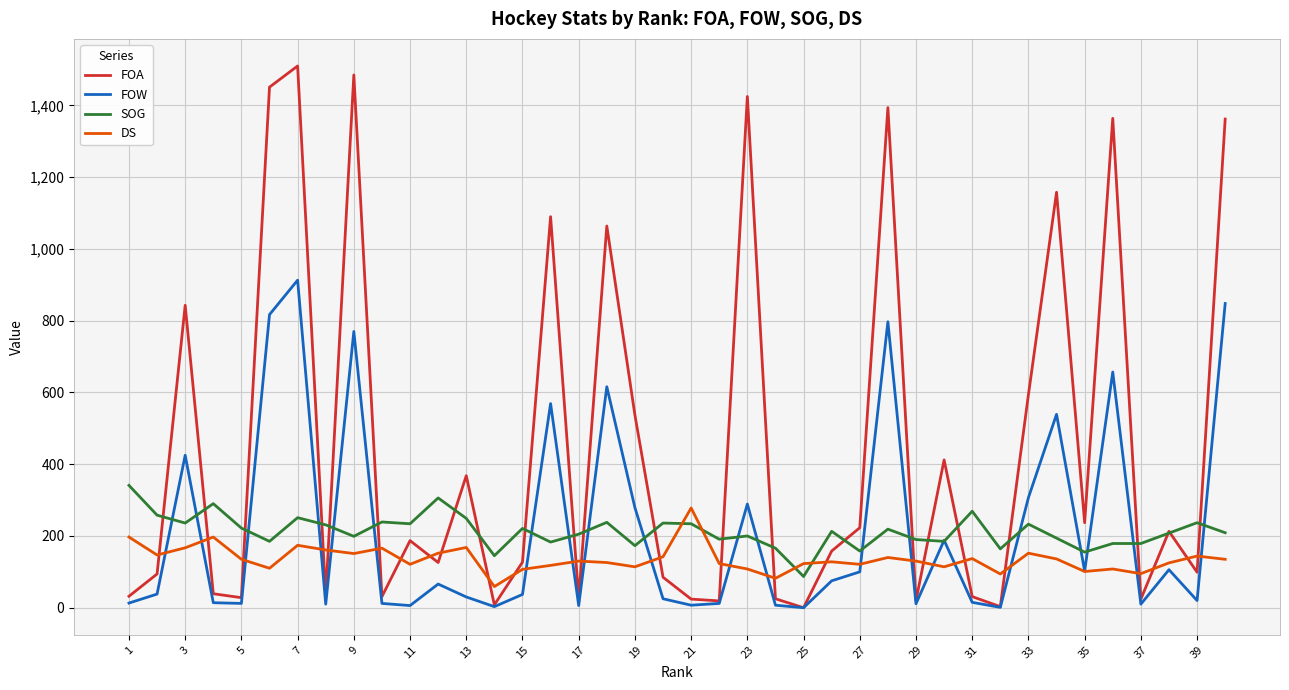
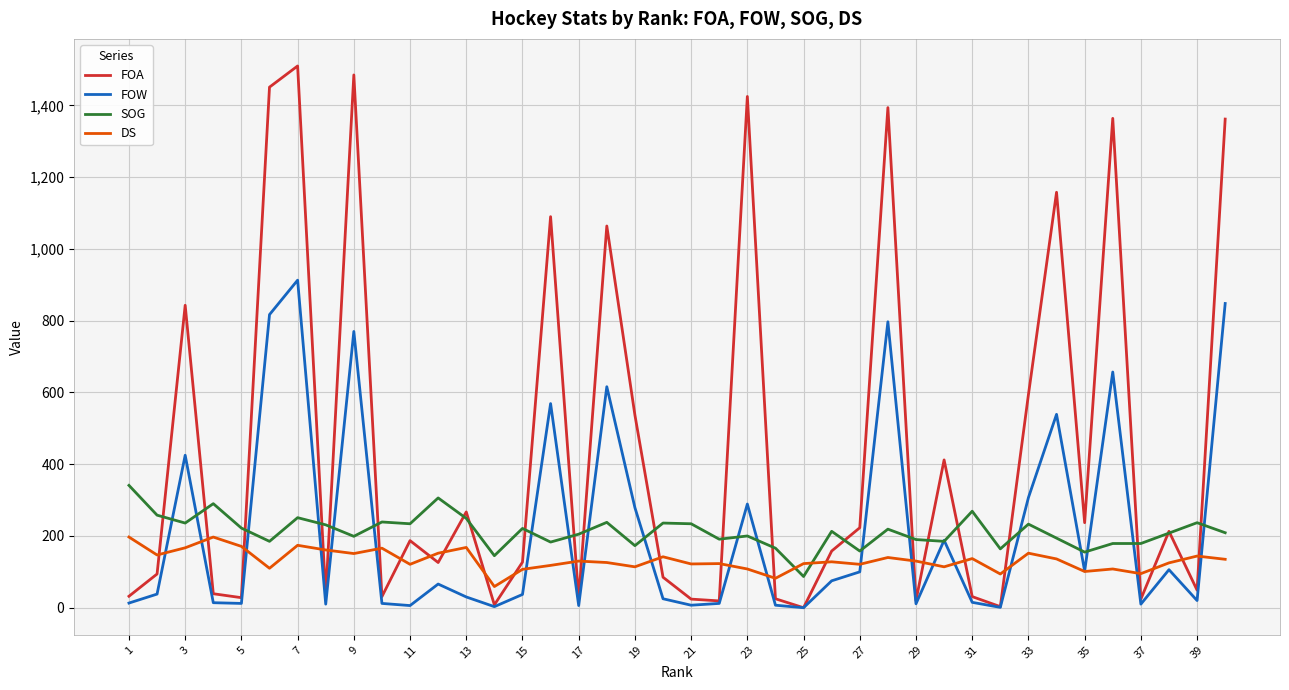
  {
    "FOA": {
      "1": "30",
      "3": "840",
      "5": "30",
      "7": "1,510",
      "9": "1,490",
      "11": "190",
-     "13": "370",
+     "13": "270",
      "15": "130",
      "17": "30",
      "19": "540",
      "21": "20",
      "23": "1,430",
      "27": "220",
      "29": "20",
      "31": "30",
      "33": "590",
      "35": "240",
      "37": "20",
-     "39": "100"
+     "39": "50"
    },
    "FOW": {
      "1": "10",
      "3": "430",
      "5": "10",
      "7": "910",
      "9": "770",
      "11": "10",
      "13": "30",
      "15": "40",
      "17": "10",
      "19": "280",
      "21": "10",
      "23": "290",
      "27": "100",
      "29": "10",
      "31": "20",
      "33": "310",
      "37": "10",
      "39": "20"
    },
    "SOG": {
      "1": "340",
      "3": "240",
      "5": "220",
      "7": "250",
      "9": "200",
      "11": "230",
      "13": "250",
      "15": "220",
      "17": "210",
      "19": "170",
      "21": "230",
      "23": "200",
      "25": "90",
      "27": "160",
      "29": "190",
      "31": "270",
      "33": "230",
      "35": "160",
      "37": "180",
      "39": "240"
    },
    "DS": {
      "1": "200",
      "3": "170",
-     "5": "140",
+     "5": "170",
      "7": "170",
      "9": "150",
      "11": "120",
      "13": "170",
      "15": "110",
      "17": "130",
      "19": "110",
-     "21": "280",
+     "21": "120",
      "23": "110",
      "25": "120",
      "27": "120",
      "29": "130",
      "31": "140",
      "33": "150",
      "37": "100",
      "39": "140"
    }
  }
